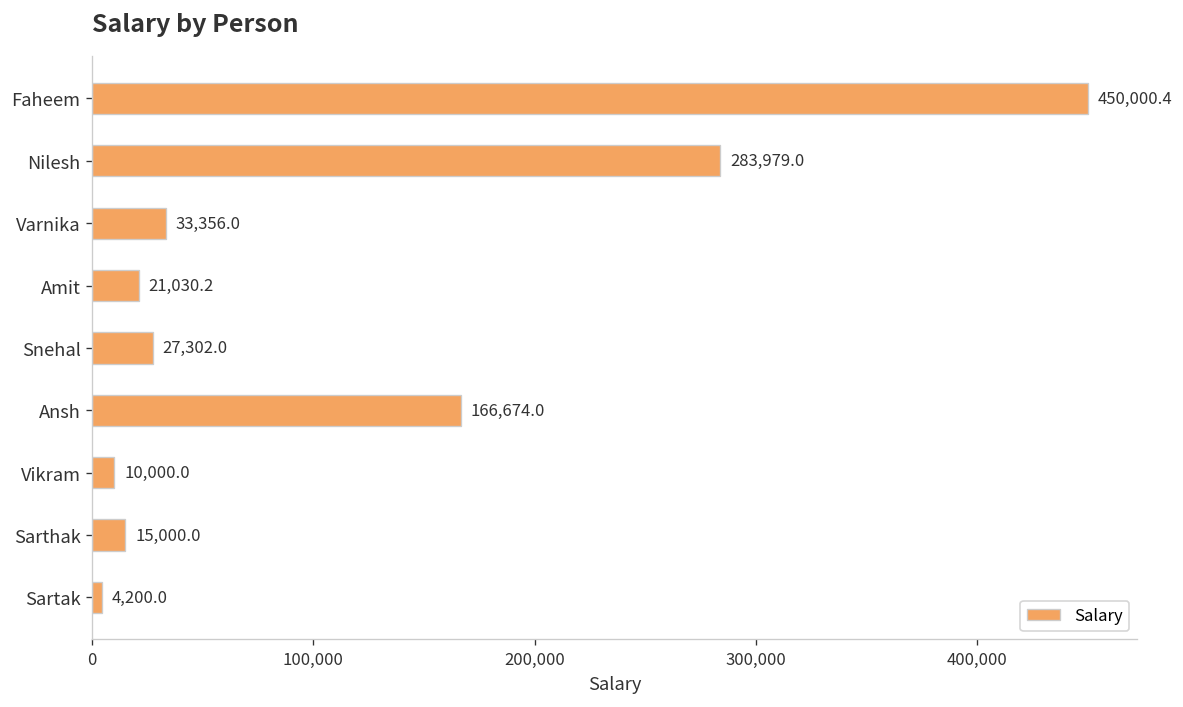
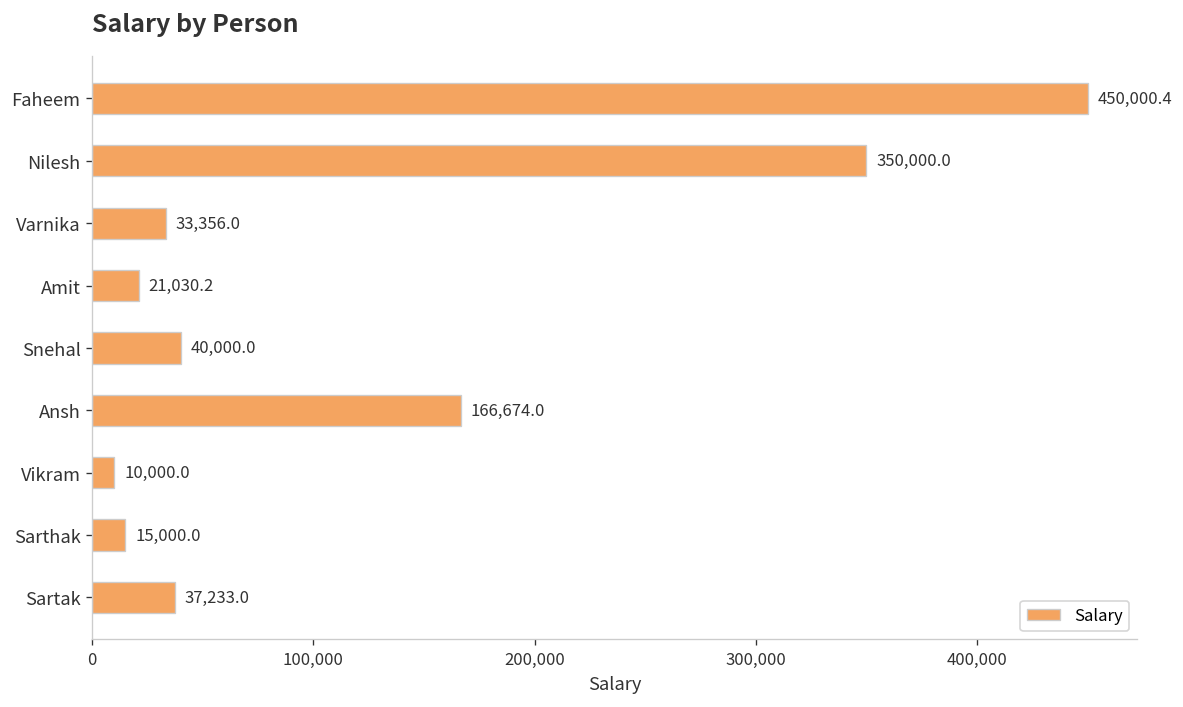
  {
    "Faheem": "450,000.4",
-   "Nilesh": "283,979.0",
+   "Nilesh": "350,000.0",
    "Varnika": "33,356.0",
    "Amit": "21,030.2",
-   "Snehal": "27,302.0",
+   "Snehal": "40,000.0",
    "Ansh": "166,674.0",
    "Vikram": "10,000.0",
    "Sarthak": "15,000.0",
-   "Sartak": "4,200.0"
+   "Sartak": "37,233.0"
  }
